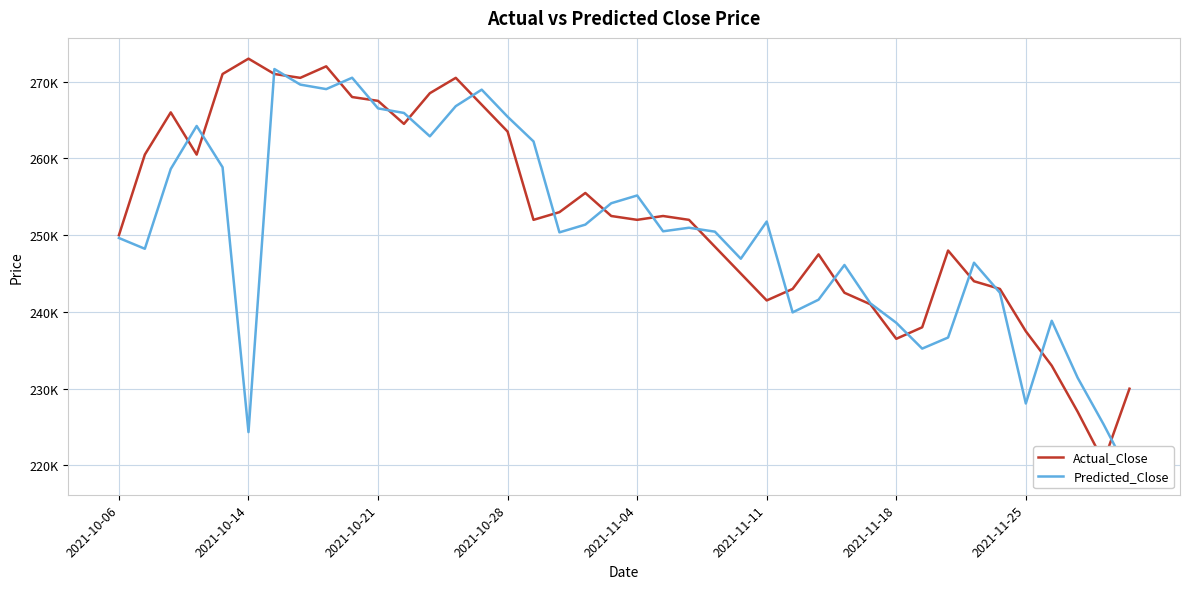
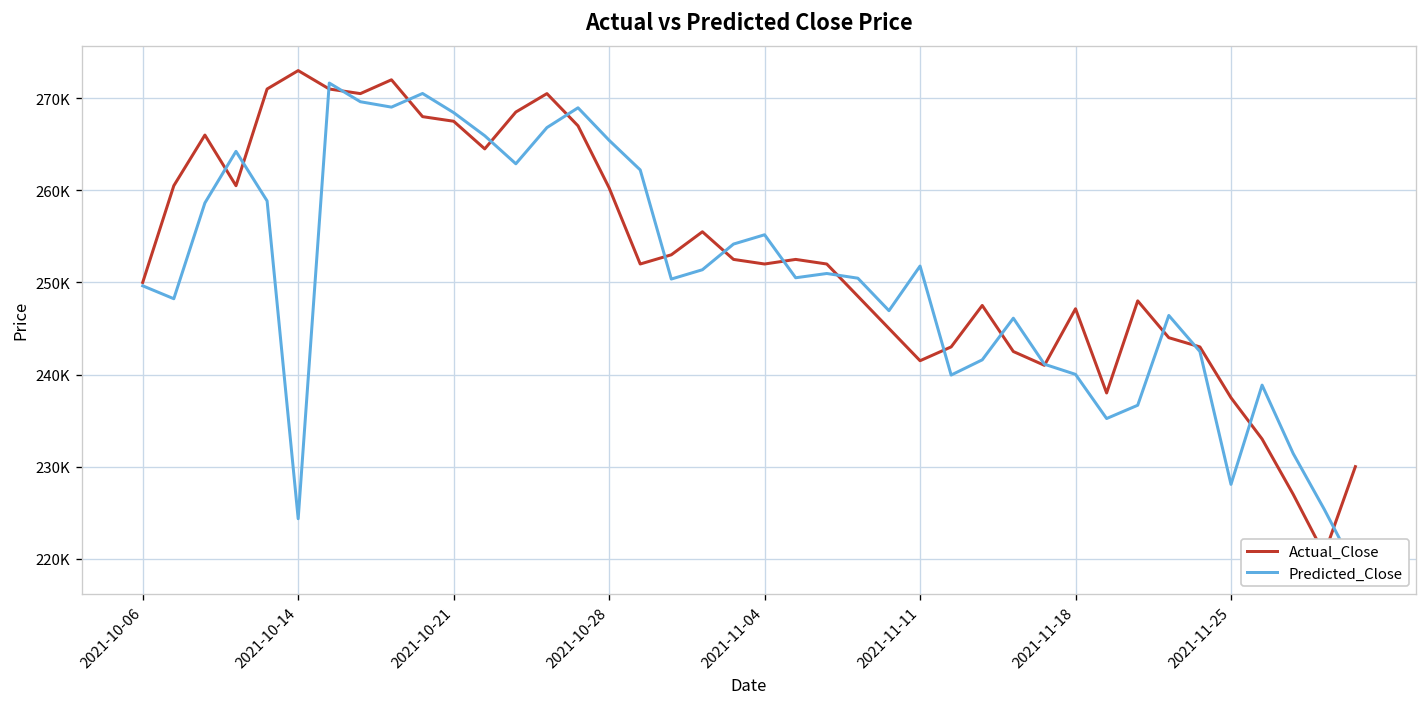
  {
    "Actual_Close": {
      "2021-10-06": 250000,
      "2021-10-14": 273000,
      "2021-10-21": 267000,
-     "2021-10-28": 264000,
+     "2021-10-28": 260000,
      "2021-11-04": 252000,
      "2021-11-11": 241000,
-     "2021-11-18": 236000,
+     "2021-11-18": 247000,
      "2021-11-25": 237000
    },
    "Predicted_Close": {
      "2021-10-06": 250000,
      "2021-10-14": 224000,
-     "2021-10-21": 267000,
+     "2021-10-21": 268000,
      "2021-10-28": 265000,
      "2021-11-04": 255000,
      "2021-11-11": 252000,
-     "2021-11-18": 239000,
+     "2021-11-18": 240000,
      "2021-11-25": 228000
    }
  }
